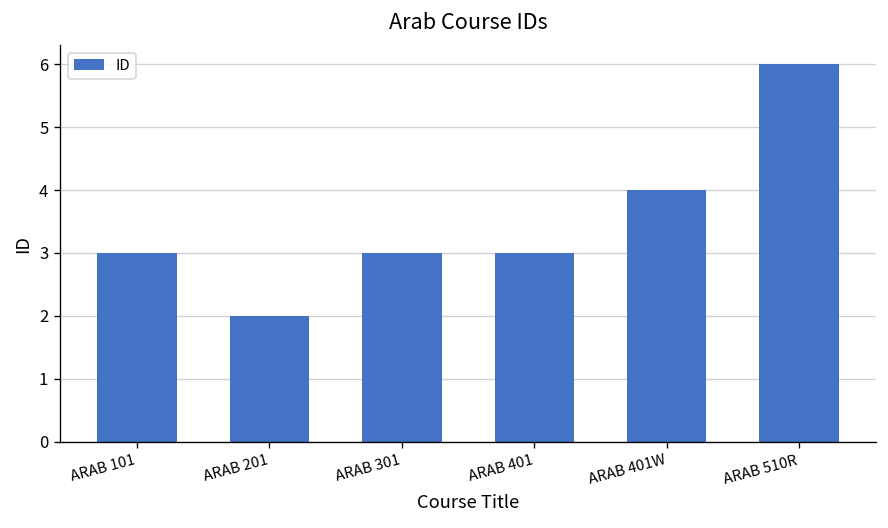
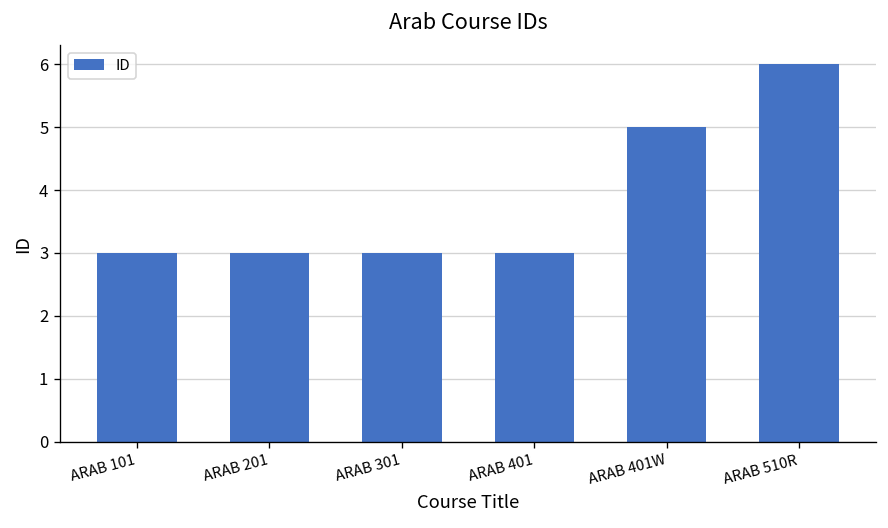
  {
    "ARAB 101": 3,
-   "ARAB 201": 2,
+   "ARAB 201": 3,
    "ARAB 301": 3,
    "ARAB 401": 3,
-   "ARAB 401W": 4,
+   "ARAB 401W": 5,
    "ARAB 510R": 6
  }
